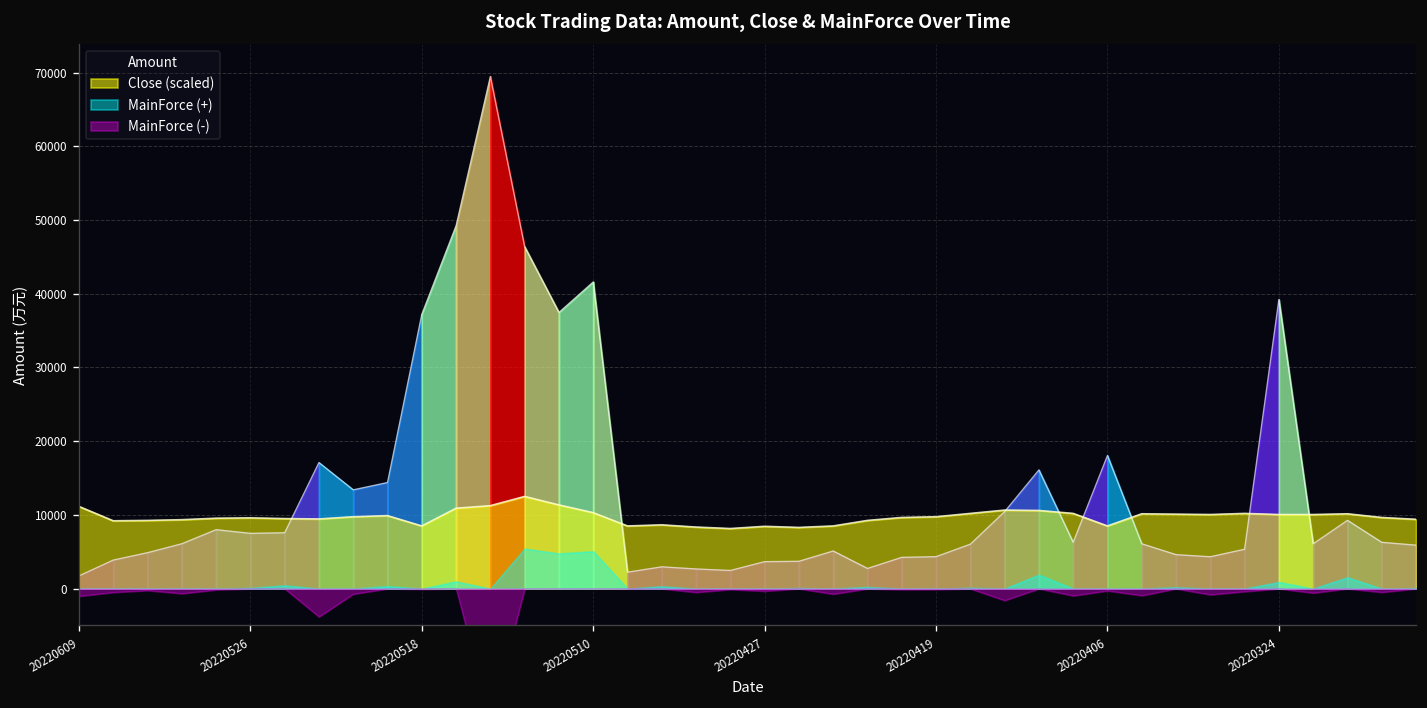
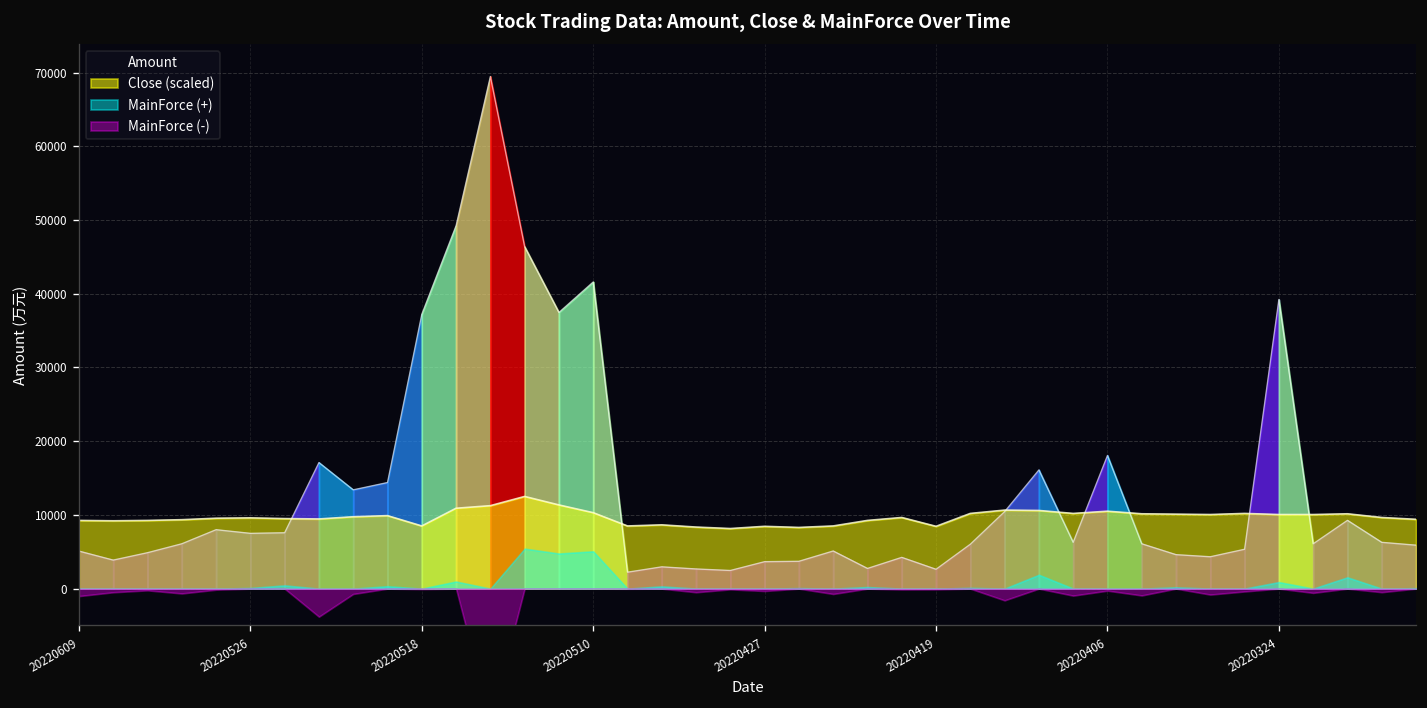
  {
    "Amount": {
-     "20220609": 2000,
-     "20220419": 4000
+     "20220609": 5000,
+     "20220419": 3000
    },
    "Close (scaled)": {
-     "20220609": 11000,
+     "20220609": 9000,
      "20220526": 10000,
      "20220518": 9000,
      "20220510": 10000,
      "20220427": 8000,
-     "20220419": 10000,
-     "20220406": 9000,
+     "20220419": 8000,
+     "20220406": 11000,
      "20220324": 10000
    },
    "MainForce (+)": {
      "20220510": 5000,
      "20220324": 1000
    },
    "MainForce (-)": {
      "20220510": 0,
      "20220324": 0
    }
  }
